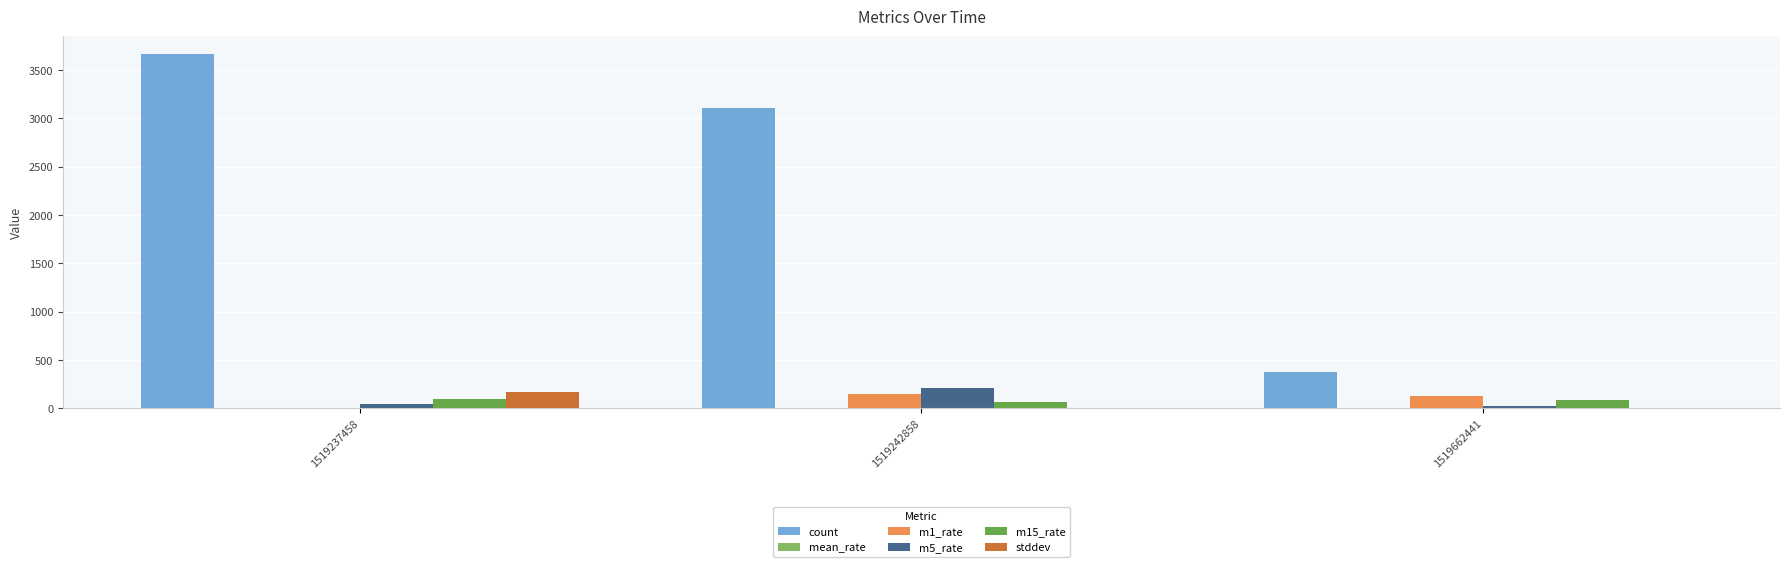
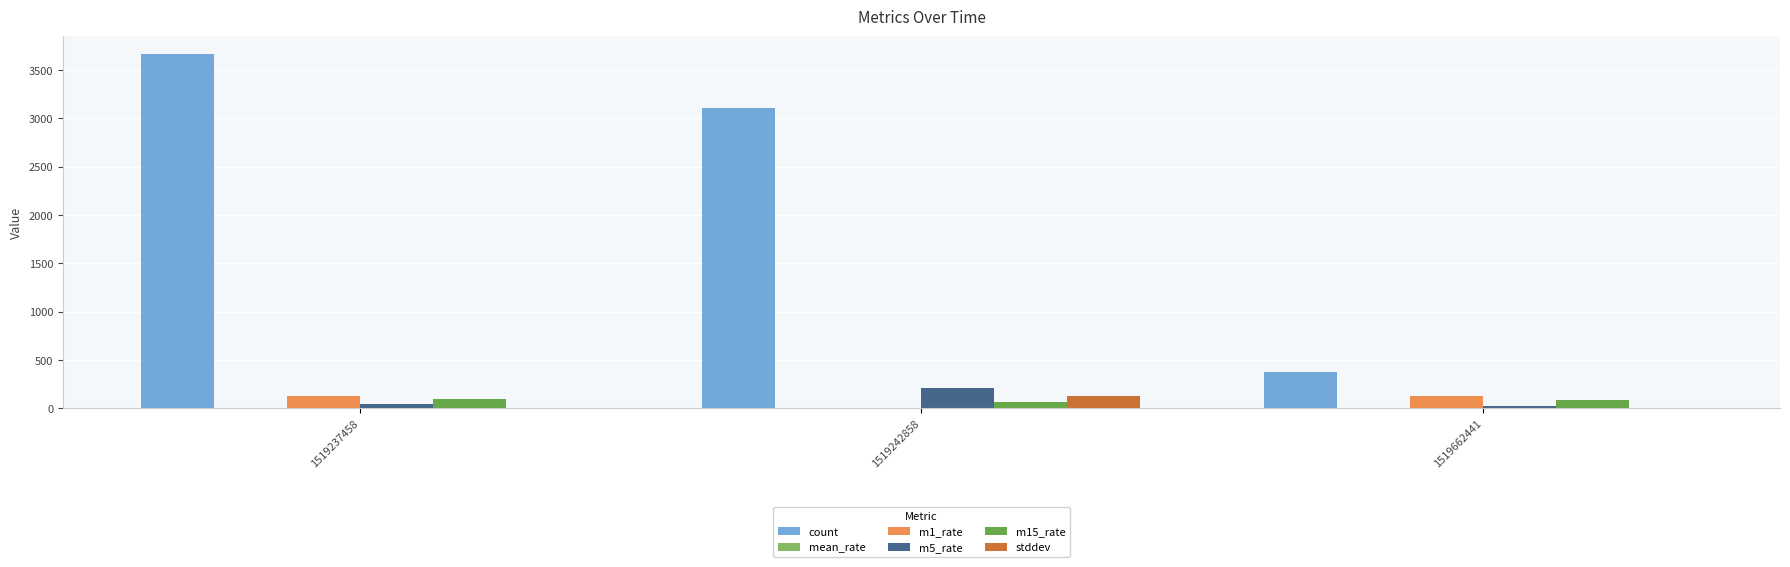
  {
    "count": {
      "1519237458": 3700,
      "1519242858": 3100,
      "1519662441": 400
    },
    "m1_rate": {
-     "1519237458": 0,
-     "1519242858": 200,
+     "1519237458": 100,
+     "1519242858": 0,
      "1519662441": 100
    },
    "m5_rate": {
      "1519237458": 0,
      "1519242858": 200,
      "1519662441": 0
    },
    "stddev": {
-     "1519237458": 200,
-     "1519242858": 0
+     "1519237458": 0,
+     "1519242858": 100
    }
  }
